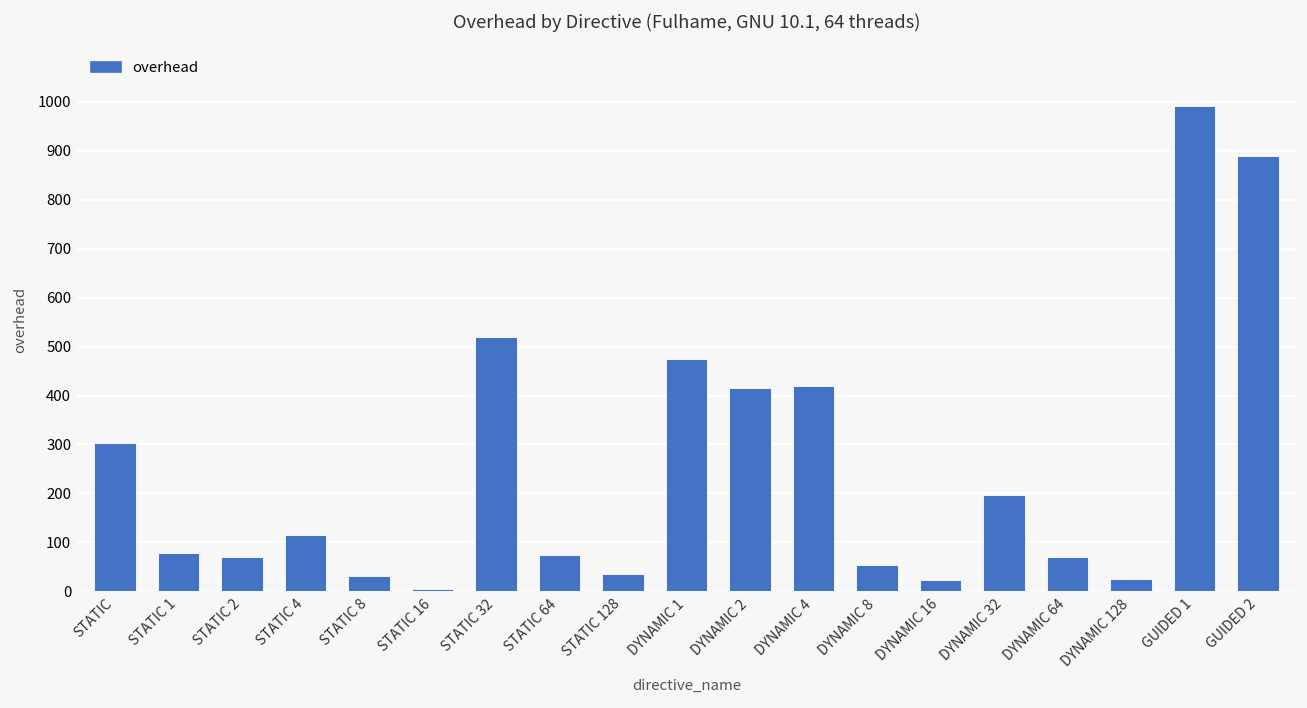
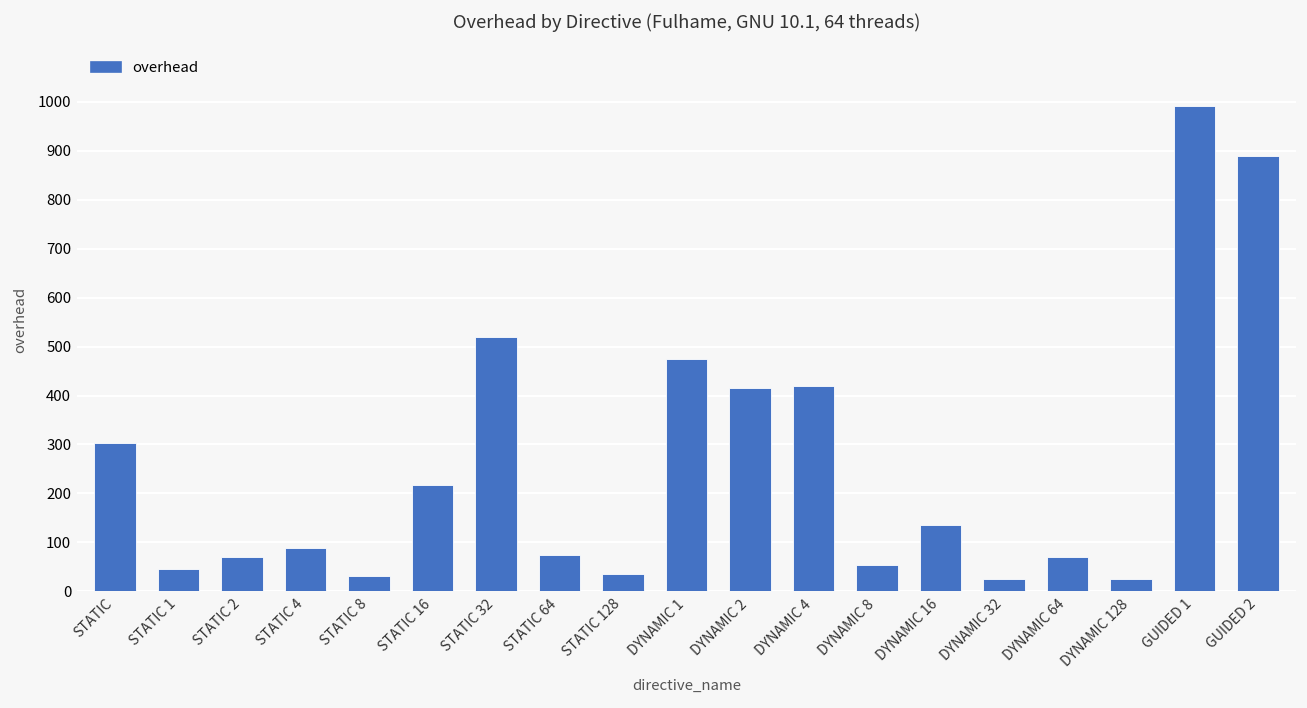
  {
    "STATIC": 300,
-   "STATIC 1": 80,
+   "STATIC 1": 40,
    "STATIC 2": 70,
-   "STATIC 4": 110,
+   "STATIC 4": 90,
    "STATIC 8": 30,
-   "STATIC 16": 0,
+   "STATIC 16": 220,
    "STATIC 32": 520,
    "STATIC 64": 70,
    "STATIC 128": 30,
    "DYNAMIC 1": 470,
    "DYNAMIC 2": 410,
    "DYNAMIC 4": 420,
    "DYNAMIC 8": 50,
-   "DYNAMIC 16": 20,
-   "DYNAMIC 32": 200,
+   "DYNAMIC 16": 140,
+   "DYNAMIC 32": 20,
    "DYNAMIC 64": 70,
    "DYNAMIC 128": 30,
    "GUIDED 1": 990,
    "GUIDED 2": 890
  }
